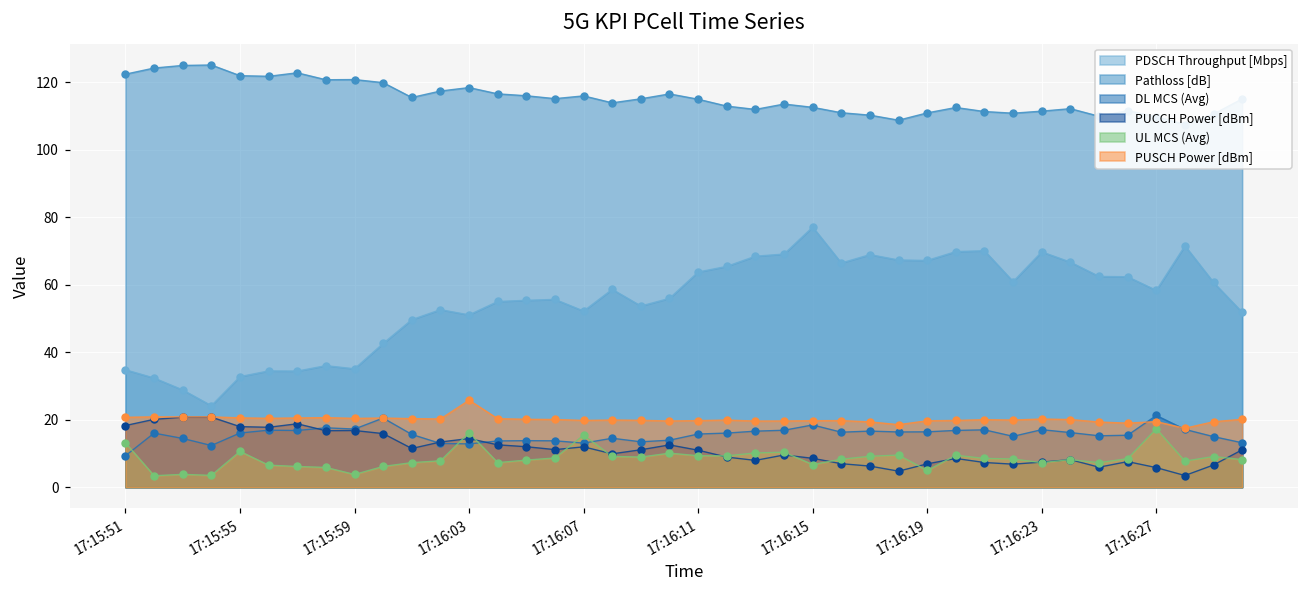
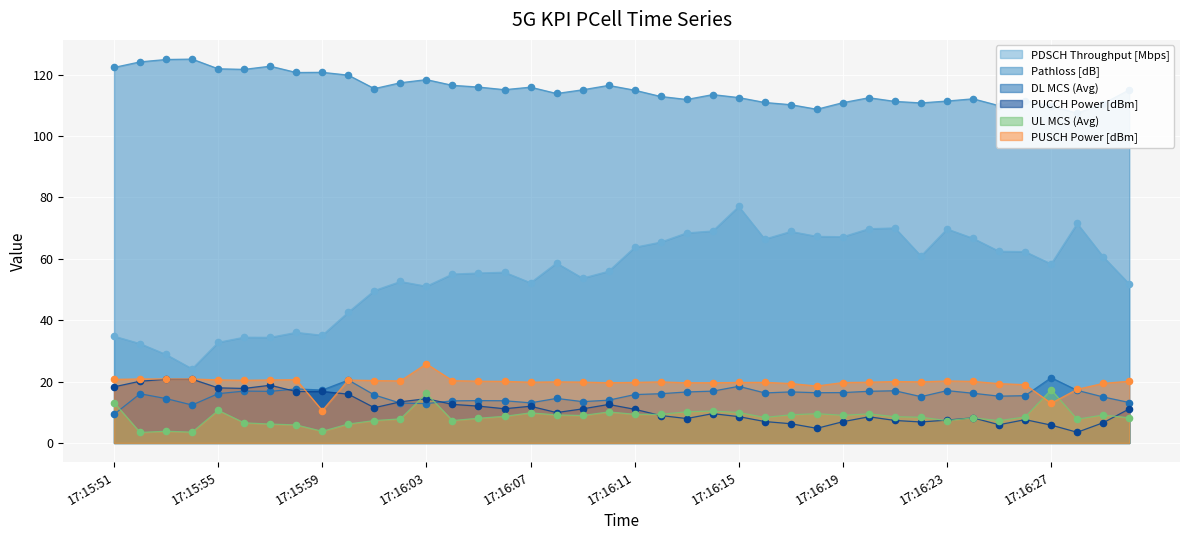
  {
    "UL MCS (Avg)": {
      "17:15:51": 13,
      "17:15:55": 11,
      "17:15:59": 4,
      "17:16:03": 16,
-     "17:16:07": 15,
+     "17:16:07": 10,
      "17:16:11": 9,
-     "17:16:15": 7,
-     "17:16:19": 5,
+     "17:16:15": 10,
+     "17:16:19": 9,
      "17:16:27": 17
    },
    "PUSCH Power [dBm]": {
      "17:15:51": 21,
      "17:15:55": 21,
-     "17:15:59": 20,
+     "17:15:59": 11,
      "17:16:03": 26,
      "17:16:07": 20,
      "17:16:11": 20,
      "17:16:15": 20,
      "17:16:19": 20,
      "17:16:23": 20,
-     "17:16:27": 19
+     "17:16:27": 13
    }
  }
